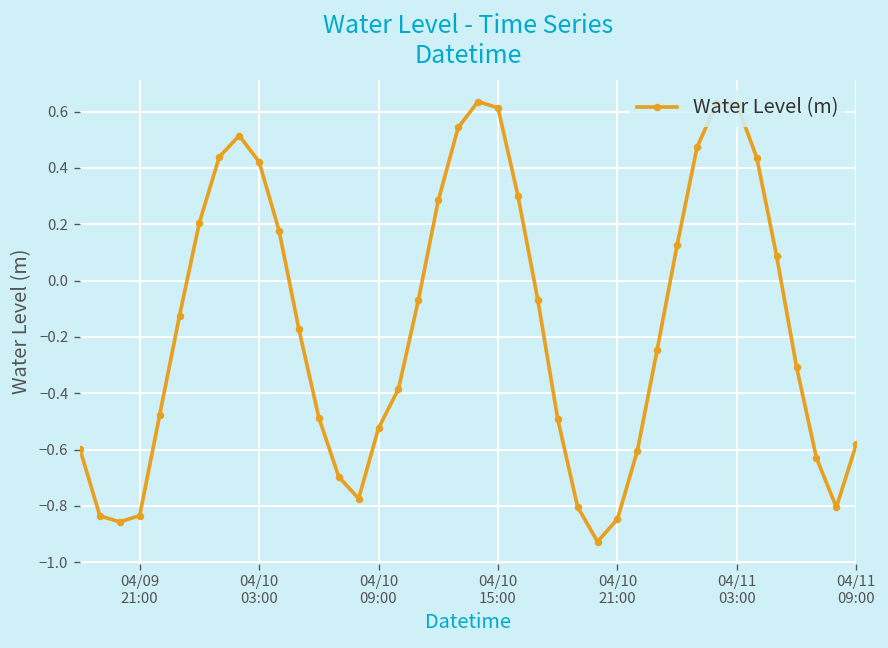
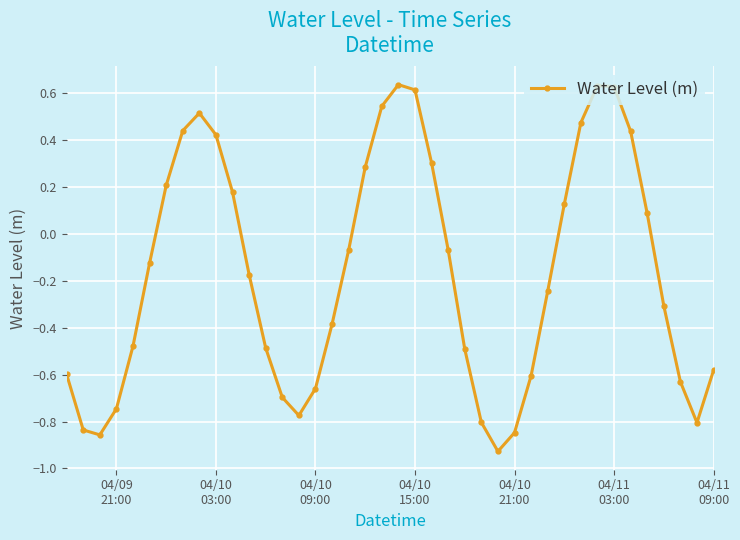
  {
-   "04/09 21:00": -0.83,
+   "04/09 21:00": -0.75,
    "04/10 03:00": 0.42,
-   "04/10 09:00": -0.52,
+   "04/10 09:00": -0.66,
    "04/10 15:00": 0.61,
    "04/10 21:00": -0.85,
    "04/11 09:00": -0.58
  }
